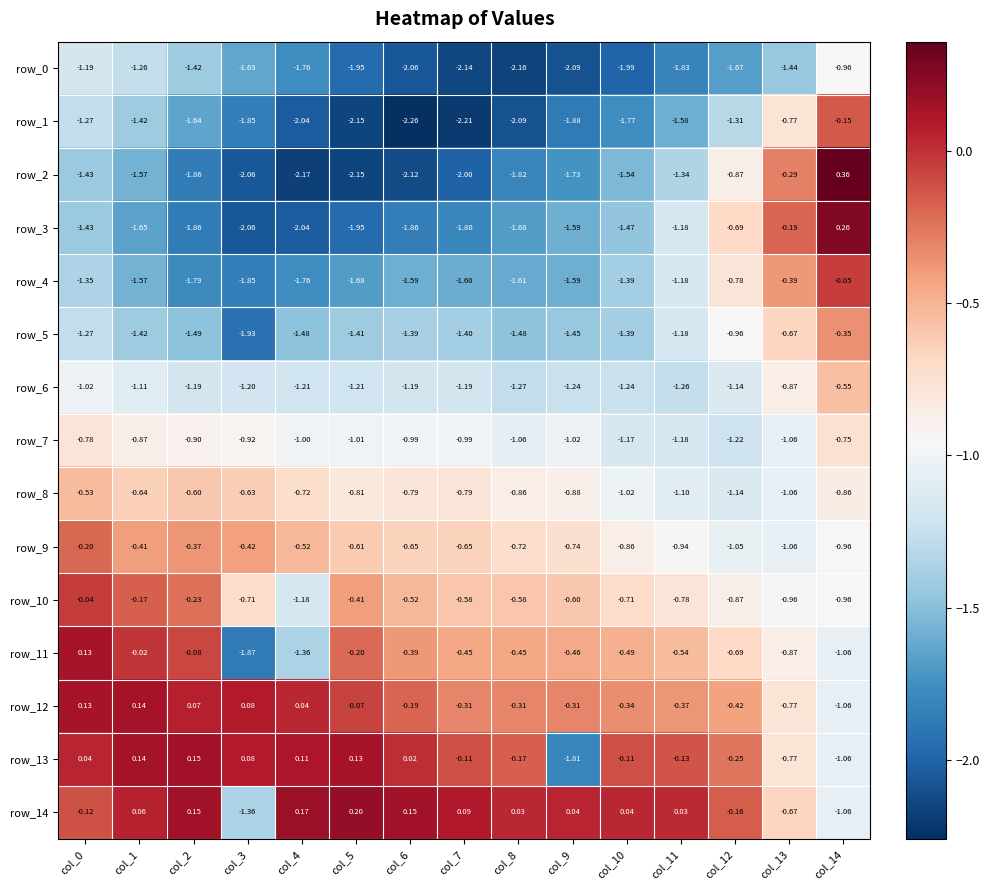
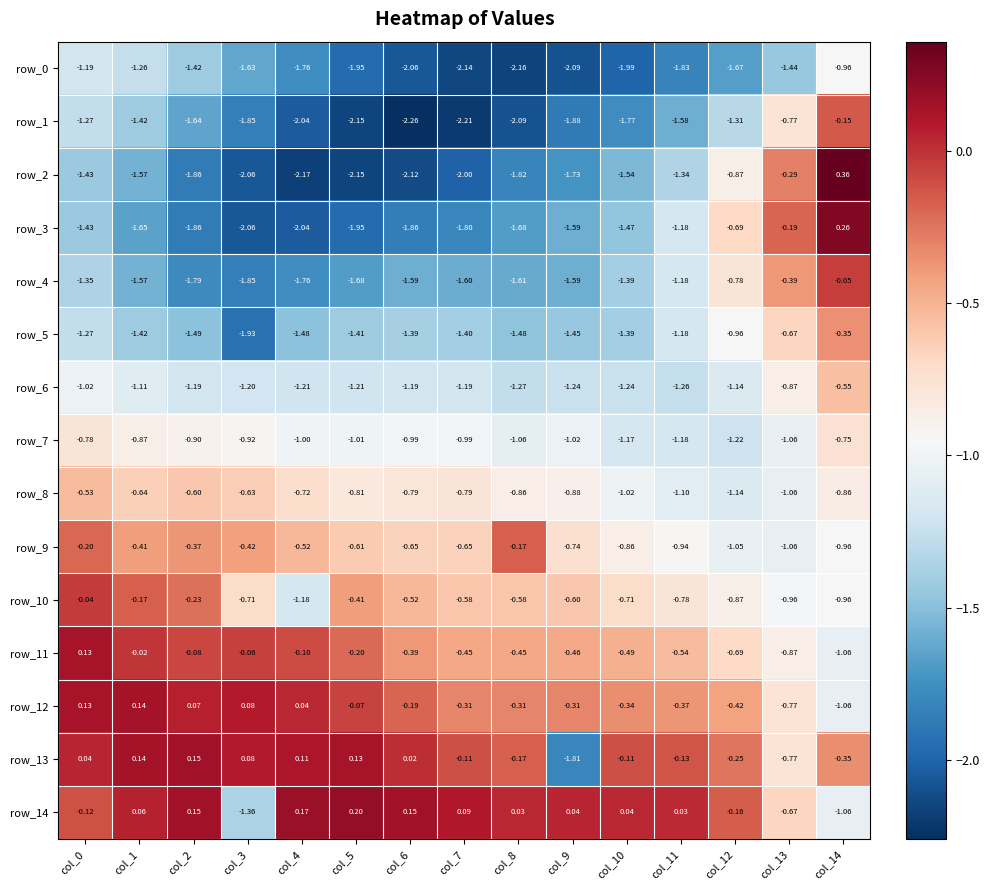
  {
    "row_9": {
      "col_0": -0.20,
      "col_1": -0.41,
      "col_2": -0.37,
      "col_3": -0.42,
      "col_4": -0.52,
      "col_5": -0.61,
      "col_6": -0.65,
      "col_7": -0.65,
-     "col_8": -0.72,
+     "col_8": -0.17,
      "col_9": -0.74,
      "col_10": -0.86,
      "col_11": -0.94,
      "col_12": -1.05,
      "col_13": -1.06,
      "col_14": -0.96
    },
    "row_11": {
      "col_0": 0.13,
      "col_1": -0.02,
      "col_2": -0.08,
-     "col_3": -1.87,
-     "col_4": -1.36,
+     "col_3": -0.06,
+     "col_4": -0.10,
      "col_5": -0.20,
      "col_6": -0.39,
      "col_7": -0.45,
      "col_8": -0.45,
      "col_9": -0.46,
      "col_10": -0.49,
      "col_11": -0.54,
      "col_12": -0.69,
      "col_13": -0.87,
      "col_14": -1.06
    },
    "row_13": {
      "col_0": 0.04,
      "col_1": 0.14,
      "col_2": 0.15,
      "col_3": 0.08,
      "col_4": 0.11,
      "col_5": 0.13,
      "col_6": 0.02,
      "col_7": -0.11,
      "col_8": -0.17,
      "col_9": -1.81,
      "col_10": -0.11,
      "col_11": -0.13,
      "col_12": -0.25,
      "col_13": -0.77,
-     "col_14": -1.06
+     "col_14": -0.35
    }
  }
